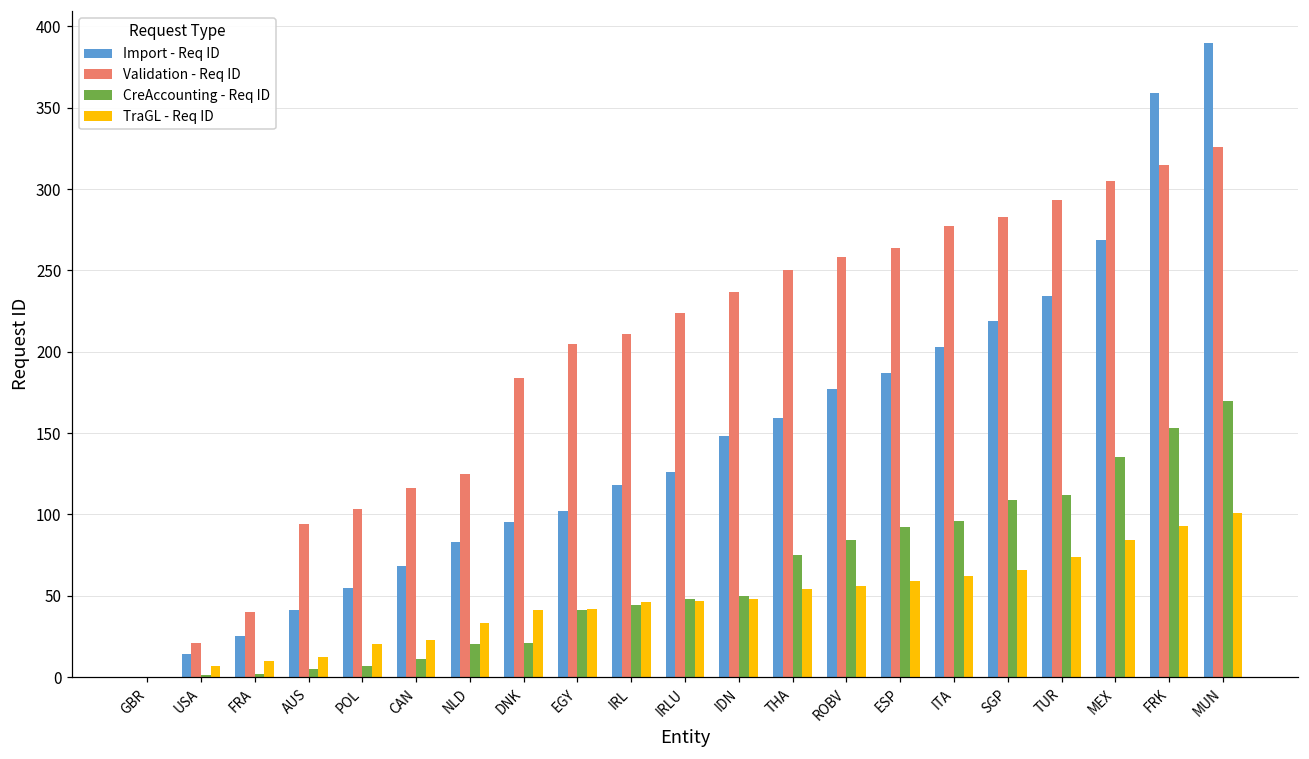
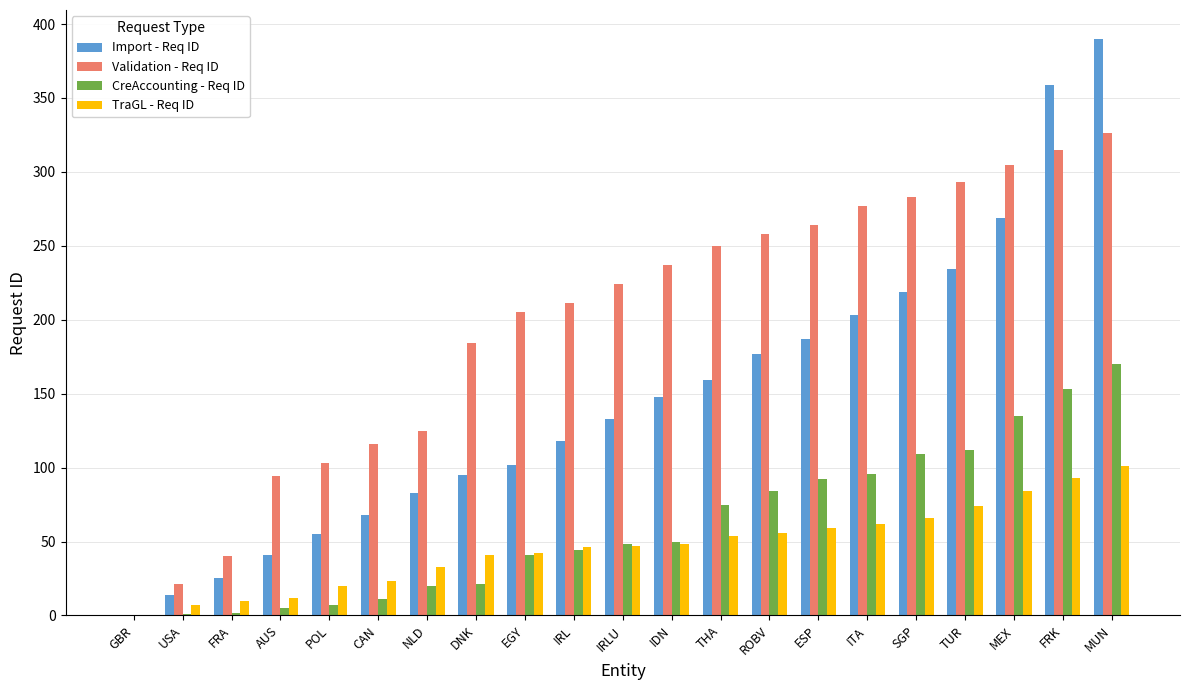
  {
    "Import - Req ID": {
      "GBR": 0,
      "USA": 14,
      "FRA": 25,
      "AUS": 41,
      "POL": 55,
      "CAN": 68,
      "NLD": 83,
      "DNK": 95,
      "EGY": 102,
      "IRL": 118,
-     "IRLU": 126,
+     "IRLU": 133,
      "IDN": 148,
      "THA": 159,
      "ROBV": 177,
      "ESP": 187,
      "ITA": 203,
      "SGP": 219,
      "TUR": 234,
      "MEX": 269,
      "FRK": 359,
      "MUN": 390
    },
    "Validation - Req ID": {
      "GBR": 0,
      "USA": 21,
      "FRA": 40,
      "AUS": 94,
      "POL": 103,
      "CAN": 116,
      "NLD": 125,
      "DNK": 184,
      "EGY": 205,
      "IRL": 211,
      "IRLU": 224,
      "IDN": 237,
      "THA": 250,
      "ROBV": 258,
      "ESP": 264,
      "ITA": 277,
      "SGP": 283,
      "TUR": 293,
      "MEX": 305,
      "FRK": 315,
      "MUN": 326
    },
    "CreAccounting - Req ID": {
      "GBR": 0,
      "FRA": 2,
      "AUS": 5,
      "POL": 7,
      "CAN": 11,
      "NLD": 20,
      "DNK": 21,
      "EGY": 41,
      "IRL": 44,
      "IRLU": 48,
      "IDN": 50,
      "THA": 75,
      "ROBV": 84,
      "ESP": 92,
      "ITA": 96,
      "SGP": 109,
      "TUR": 112,
      "MEX": 135,
      "FRK": 153,
      "MUN": 170
    },
    "TraGL - Req ID": {
      "GBR": 0,
      "USA": 7,
      "FRA": 10,
      "AUS": 12,
      "POL": 20,
      "CAN": 23,
      "NLD": 33,
      "DNK": 41,
      "EGY": 42,
      "IRL": 46,
      "IRLU": 47,
      "IDN": 48,
      "THA": 54,
      "ROBV": 56,
      "ESP": 59,
      "ITA": 62,
      "SGP": 66,
      "TUR": 74,
      "MEX": 84,
      "FRK": 93,
      "MUN": 101
    }
  }
